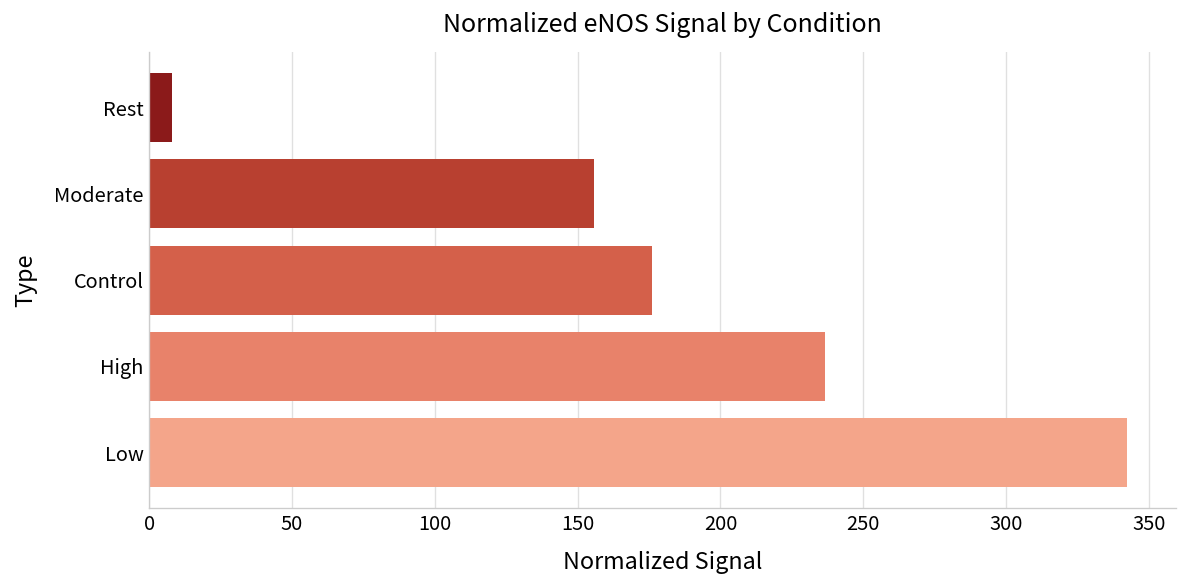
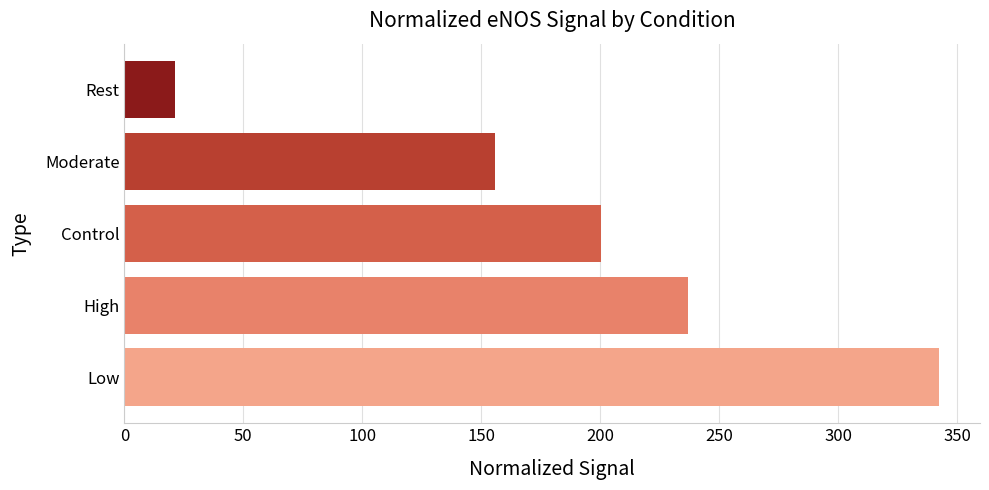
  {
-   "Rest": 8,
+   "Rest": 21,
    "Moderate": 156,
-   "Control": 176,
+   "Control": 200,
    "High": 237,
    "Low": 342
  }
